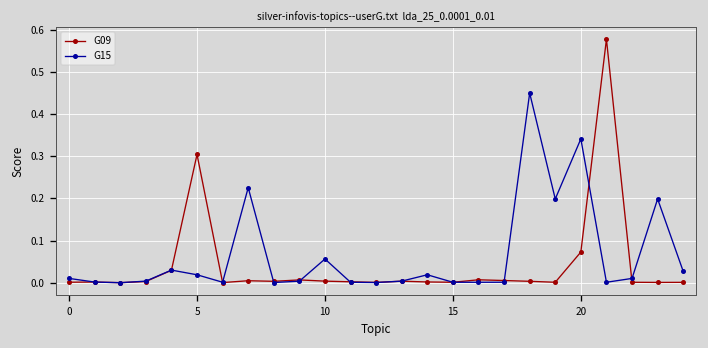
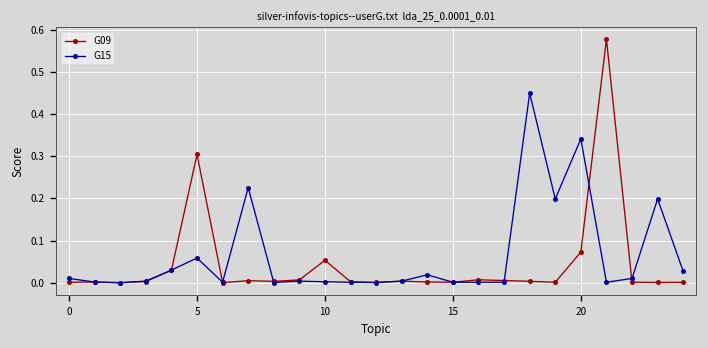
  {
    "G09": {
      "0": 0.00,
      "5": 0.30,
-     "10": 0.00,
+     "10": 0.05,
      "20": 0.07
    },
    "G15": {
      "0": 0.01,
-     "5": 0.02,
-     "10": 0.06,
+     "5": 0.06,
+     "10": 0.00,
      "20": 0.34
    }
  }
